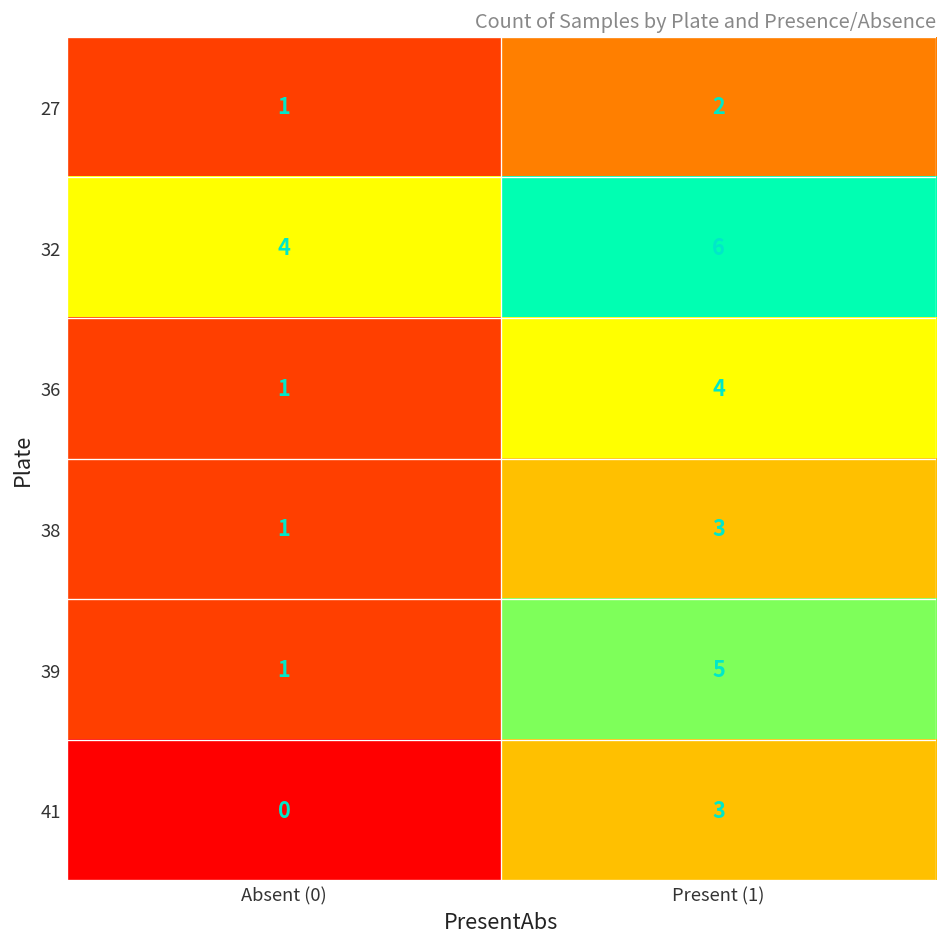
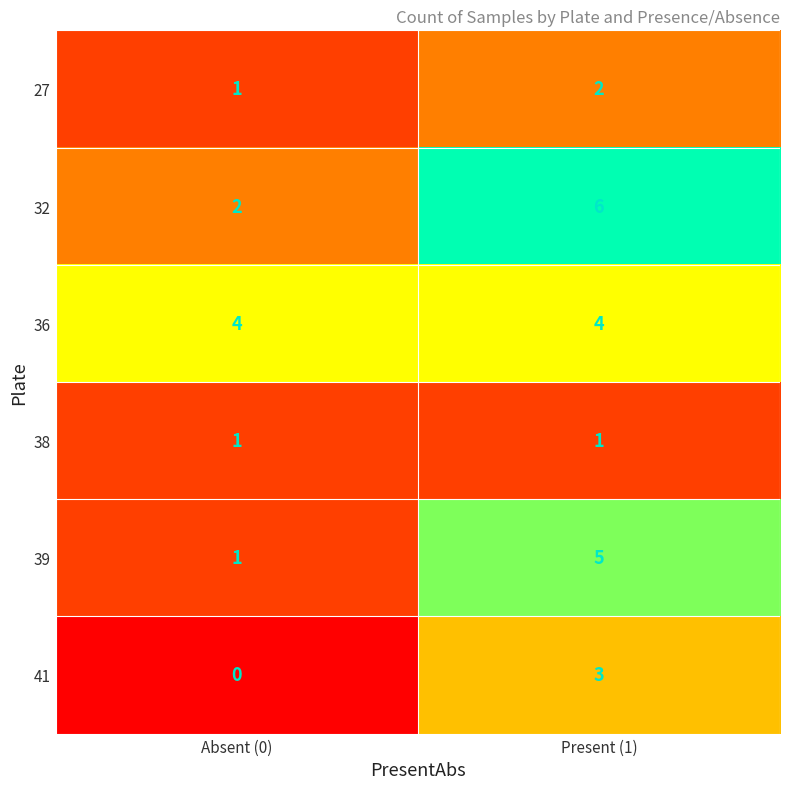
  {
    "27": {
      "Absent (0)": 1,
      "Present (1)": 2
    },
    "32": {
-     "Absent (0)": 4
+     "Absent (0)": 2
    },
    "36": {
-     "Absent (0)": 1,
+     "Absent (0)": 4,
      "Present (1)": 4
    },
    "38": {
      "Absent (0)": 1,
-     "Present (1)": 3
+     "Present (1)": 1
    },
    "39": {
      "Absent (0)": 1,
      "Present (1)": 5
    },
    "41": {
      "Absent (0)": 0,
      "Present (1)": 3
    }
  }
